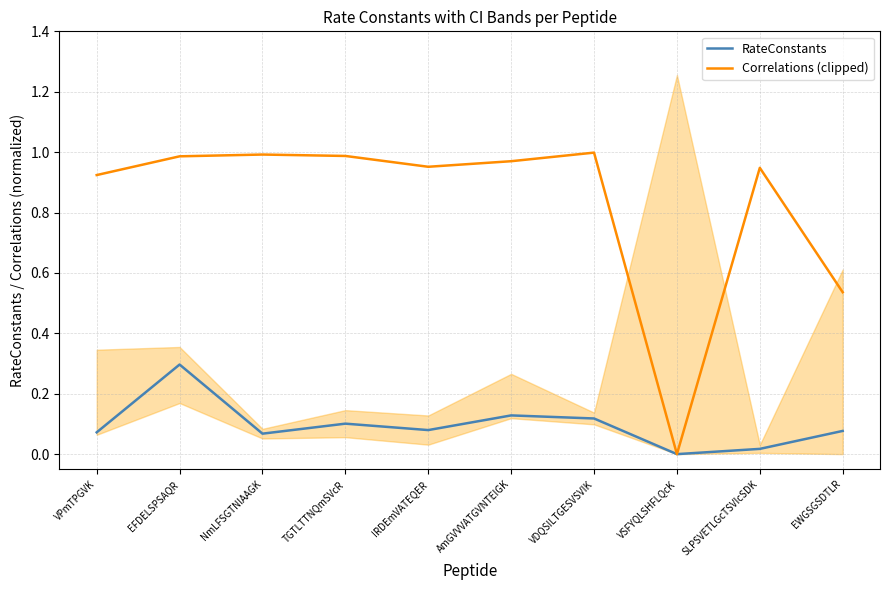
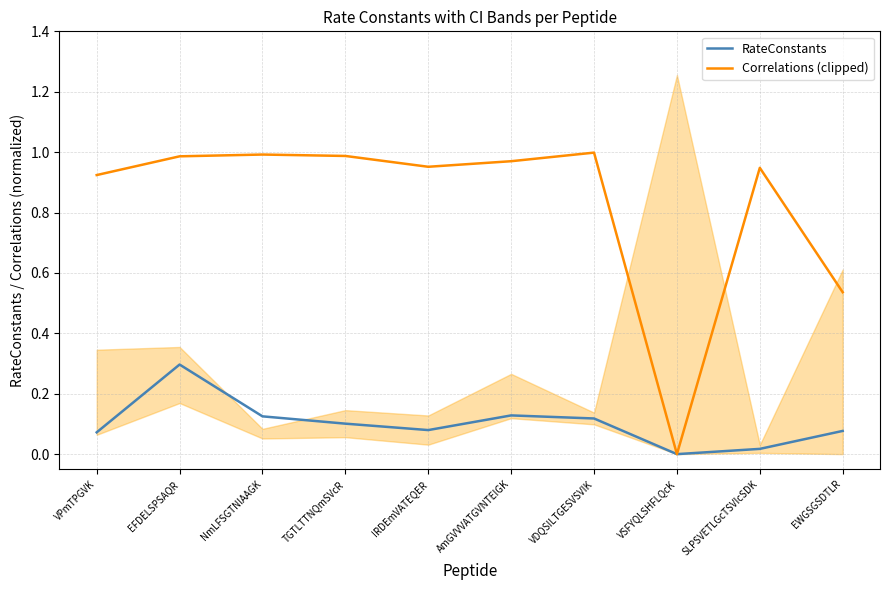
  {
    "RateConstants": {
      "VPmTPGVK": 0.07,
      "EFDELSPSAQR": 0.30,
-     "NmLFSGTNIAAGK": 0.07,
+     "NmLFSGTNIAAGK": 0.13,
      "TGTLTTNQmSVcR": 0.10,
      "IRDEmVATEQER": 0.08,
      "AmGVVVATGVNTEIGK": 0.13,
      "VDQSILTGESVSVIK": 0.12,
      "SLPSVETLGcTSVIcSDK": 0.02,
      "EWGSGSDTLR": 0.08
    }
  }
